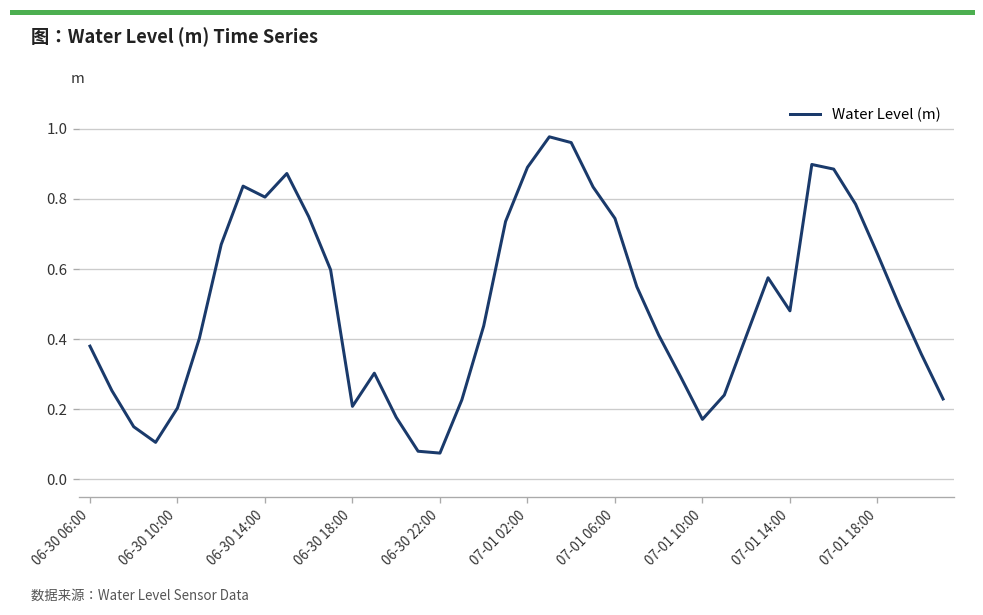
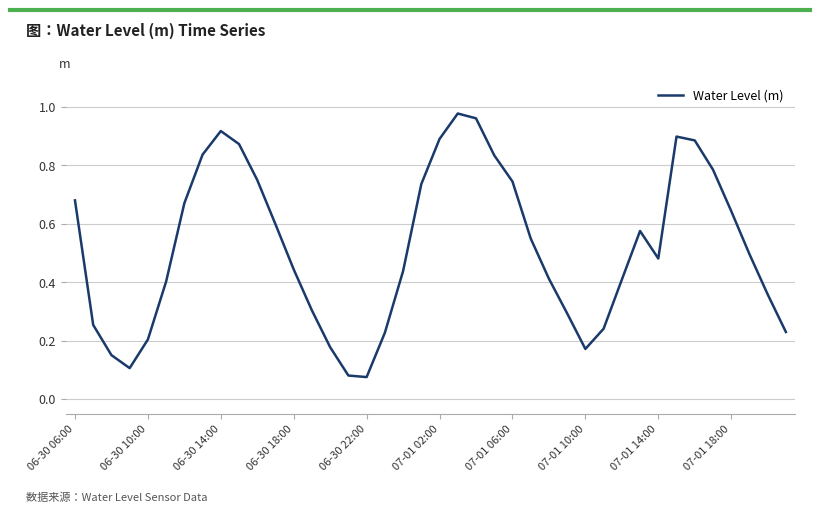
  {
-   "06-30 06:00": 0.38,
+   "06-30 06:00": 0.68,
    "06-30 10:00": 0.20,
-   "06-30 14:00": 0.81,
-   "06-30 18:00": 0.21,
+   "06-30 14:00": 0.92,
+   "06-30 18:00": 0.44,
    "06-30 22:00": 0.07,
    "07-01 02:00": 0.89,
    "07-01 06:00": 0.74,
    "07-01 10:00": 0.17,
    "07-01 14:00": 0.48,
    "07-01 18:00": 0.64
  }
